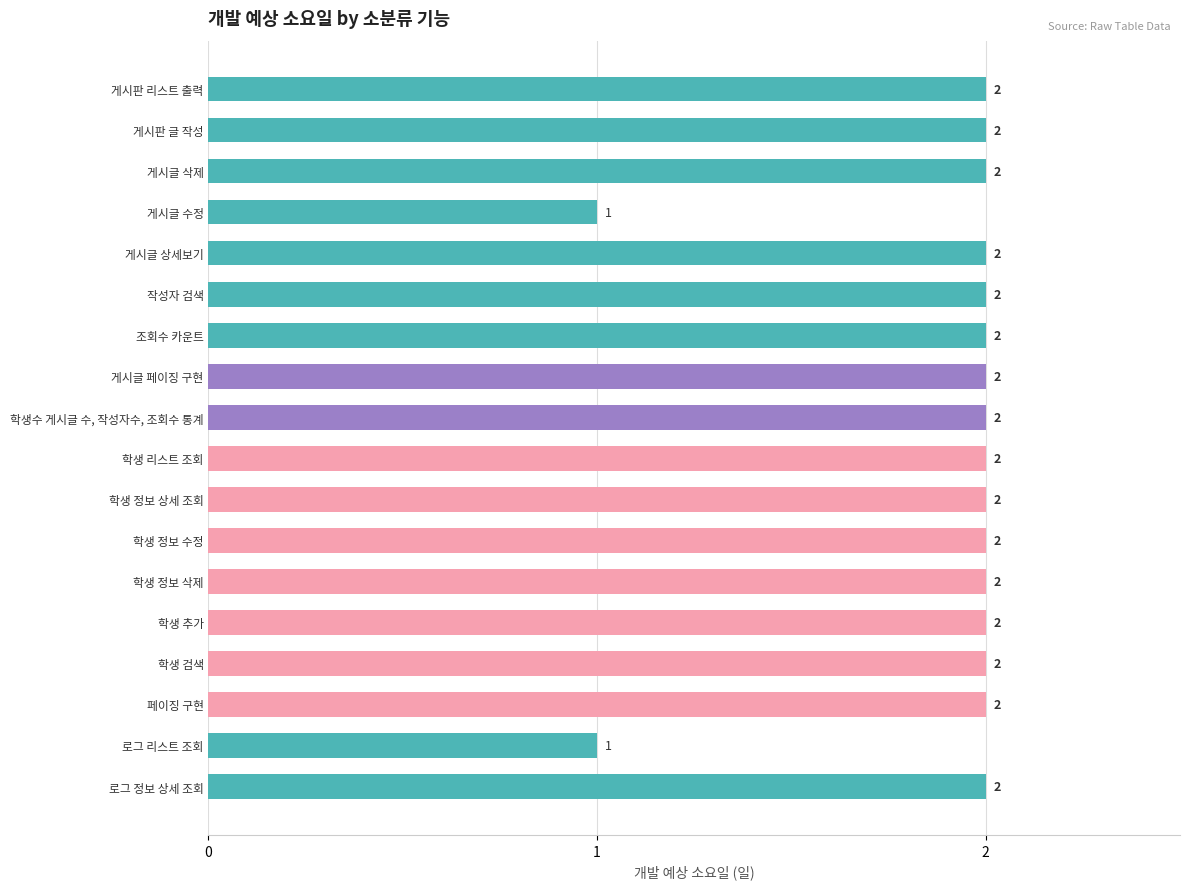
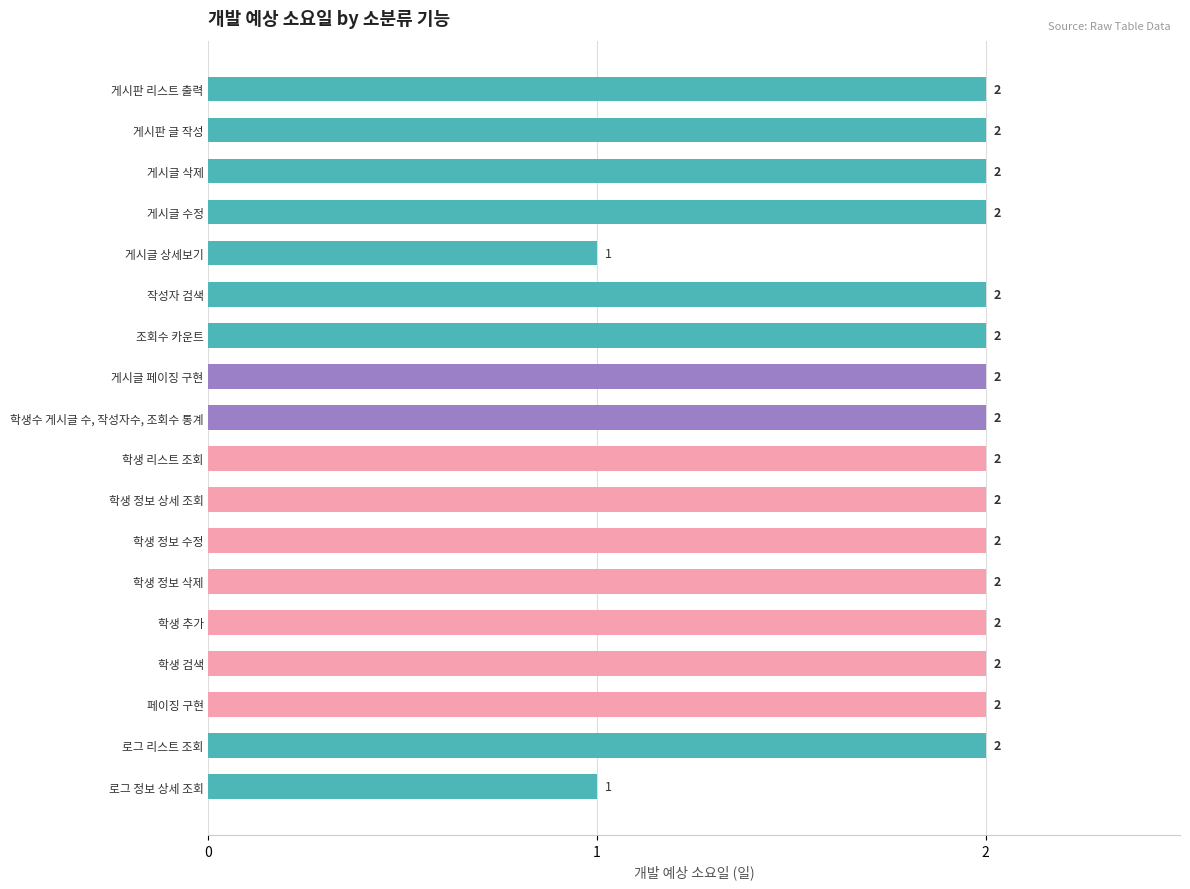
  {
    "게시판 리스트 출력": 2,
    "게시판 글 작성": 2,
    "게시글 삭제": 2,
-   "게시글 수정": 1,
-   "게시글 상세보기": 2,
+   "게시글 수정": 2,
+   "게시글 상세보기": 1,
    "작성자 검색": 2,
    "조회수 카운트": 2,
    "게시글 페이징 구현": 2,
    "학생수 게시글 수, 작성자수, 조회수 통계": 2,
    "학생 리스트 조회": 2,
    "학생 정보 상세 조회": 2,
    "학생 정보 수정": 2,
    "학생 정보 삭제": 2,
    "학생 추가": 2,
    "학생 검색": 2,
    "페이징 구현": 2,
-   "로그 리스트 조회": 1,
-   "로그 정보 상세 조회": 2
+   "로그 리스트 조회": 2,
+   "로그 정보 상세 조회": 1
  }
